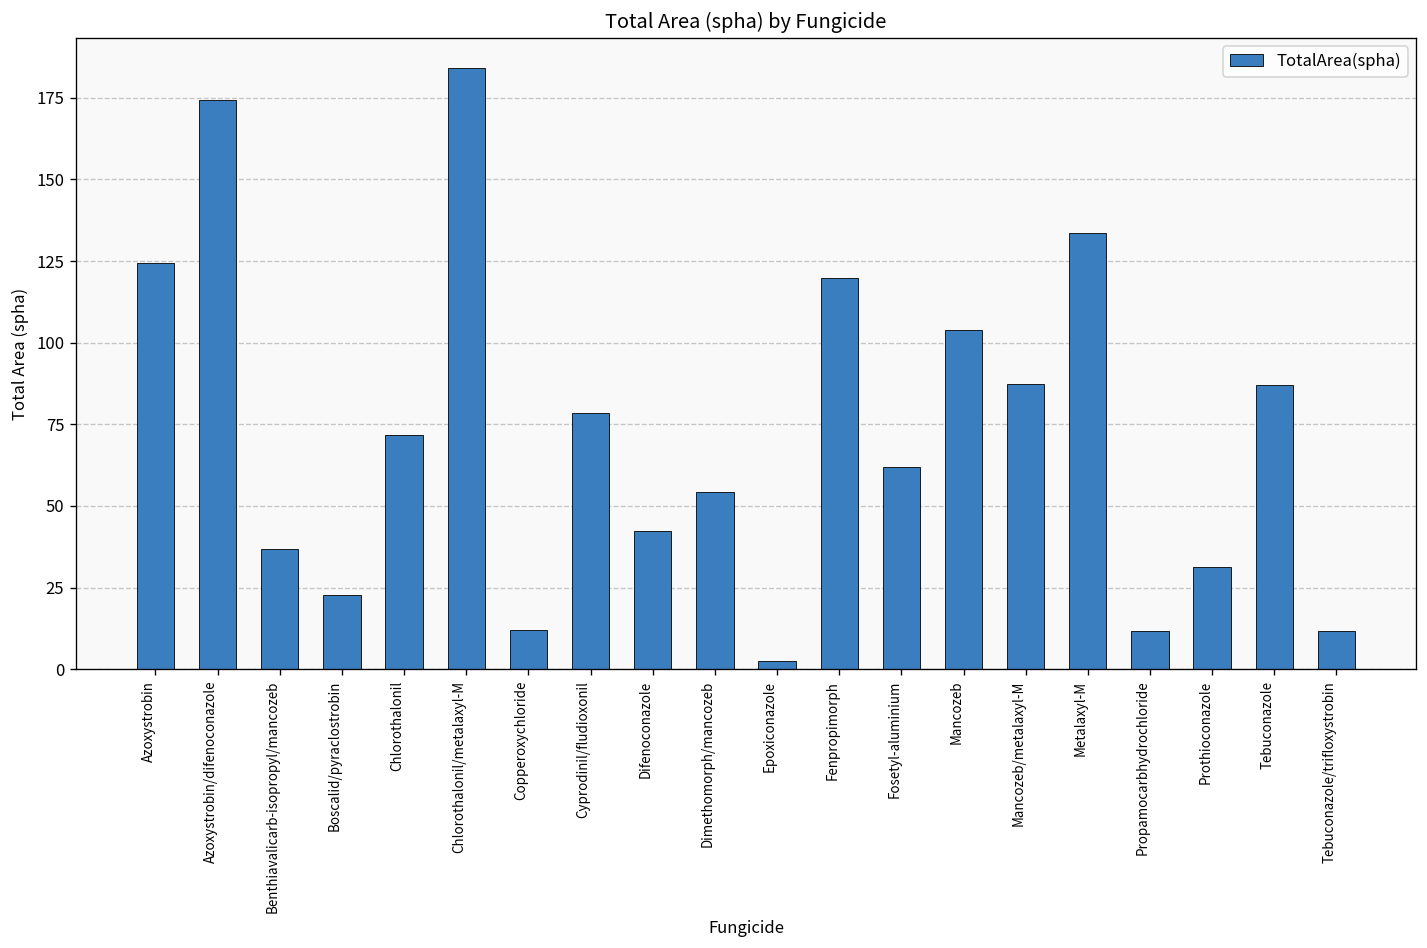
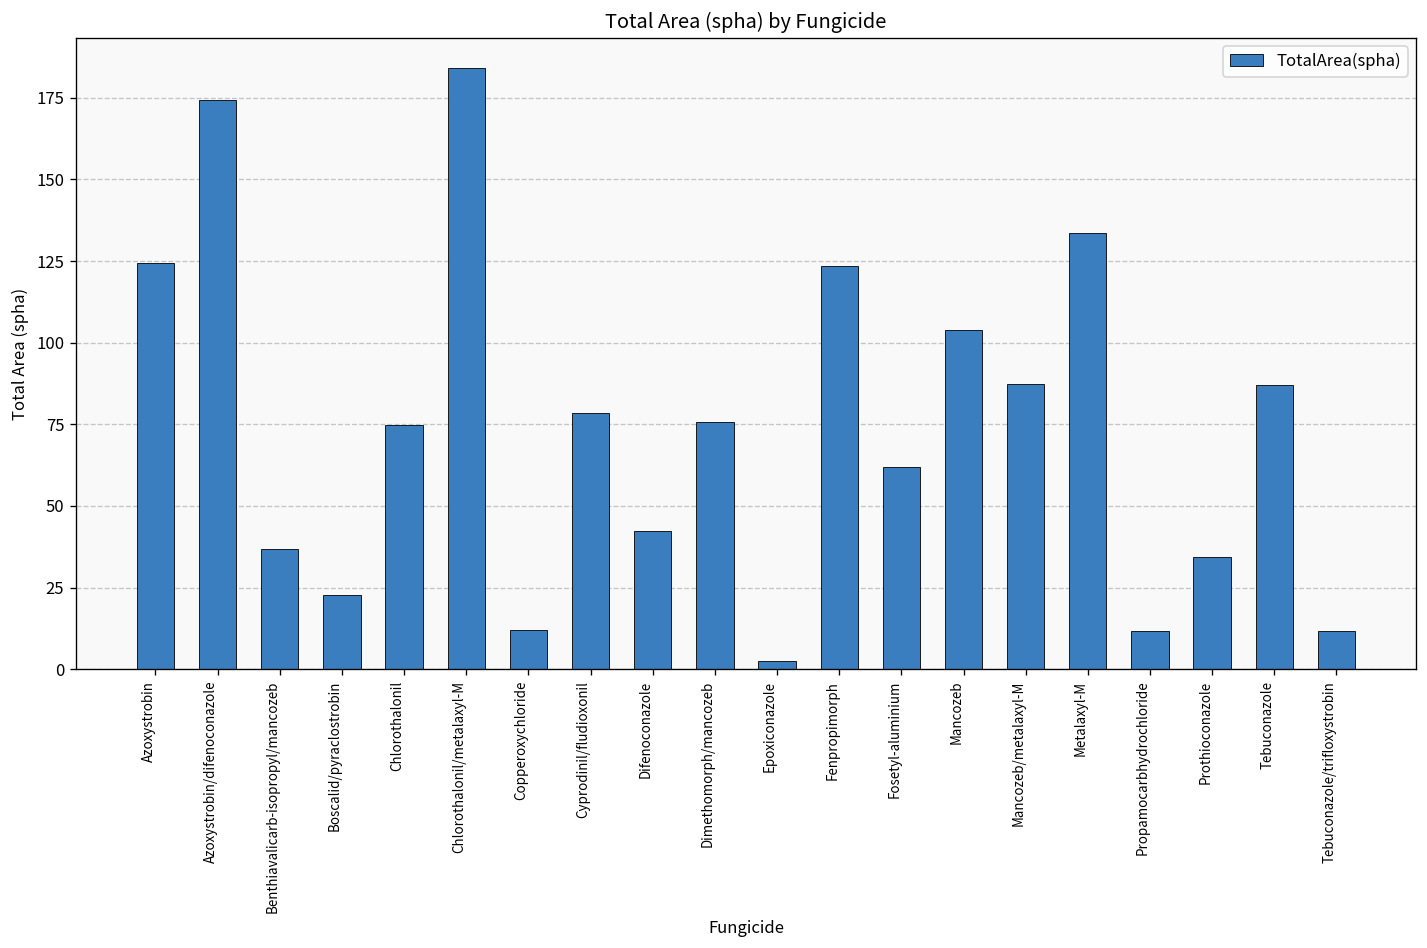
  {
    "Azoxystrobin": 125,
    "Azoxystrobin/difenoconazole": 174,
    "Benthiavalicarb-isopropyl/mancozeb": 37,
    "Boscalid/pyraclostrobin": 23,
-   "Chlorothalonil": 72,
+   "Chlorothalonil": 75,
    "Chlorothalonil/metalaxyl-M": 184,
    "Copperoxychloride": 12,
    "Cyprodinil/fludioxonil": 78,
    "Difenoconazole": 42,
-   "Dimethomorph/mancozeb": 54,
+   "Dimethomorph/mancozeb": 76,
    "Epoxiconazole": 2,
-   "Fenpropimorph": 120,
+   "Fenpropimorph": 124,
    "Fosetyl-aluminium": 62,
    "Mancozeb": 104,
    "Mancozeb/metalaxyl-M": 87,
    "Metalaxyl-M": 134,
    "Propamocarbhydrochloride": 12,
-   "Prothioconazole": 31,
+   "Prothioconazole": 34,
    "Tebuconazole": 87,
    "Tebuconazole/trifloxystrobin": 12
  }
